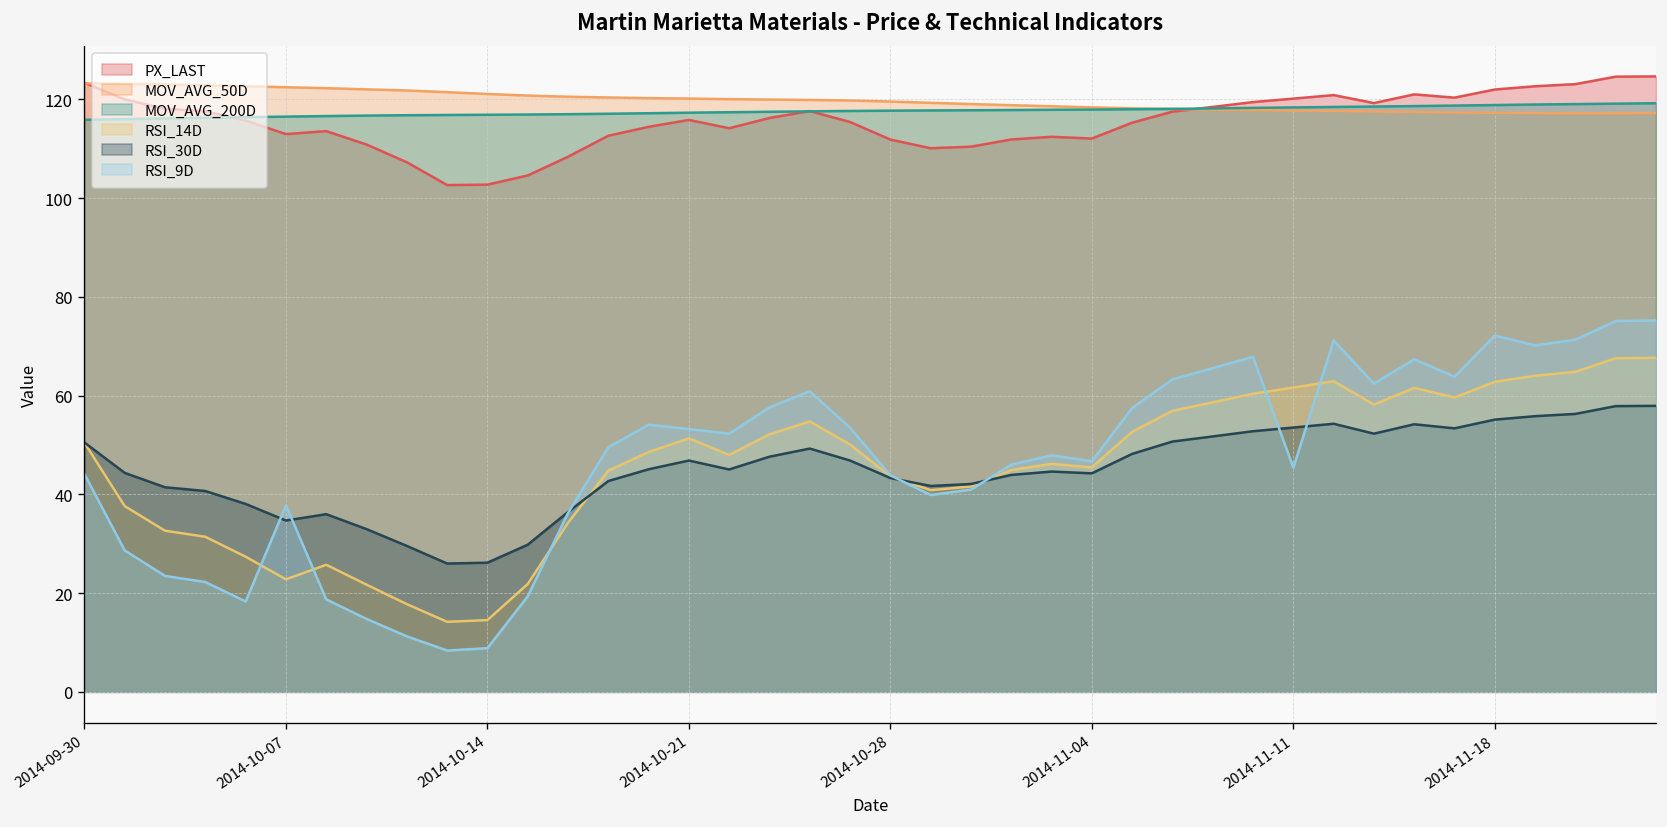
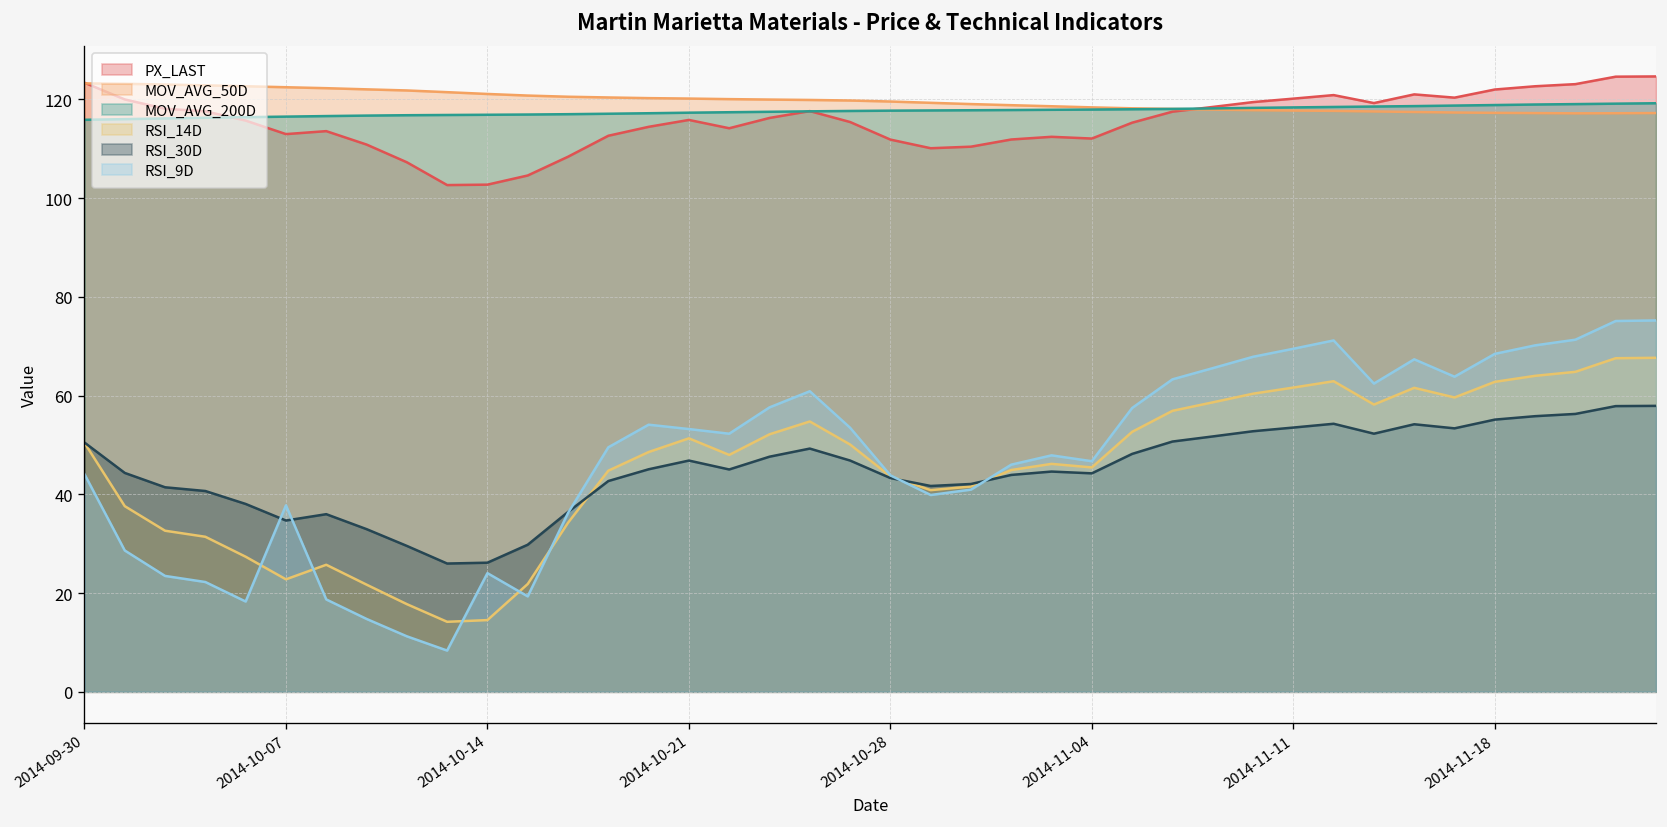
  {
    "RSI_9D": {
      "2014-09-30": 44,
      "2014-10-07": 38,
-     "2014-10-14": 9,
+     "2014-10-14": 24,
      "2014-10-21": 53,
      "2014-11-04": 47,
-     "2014-11-11": 45,
-     "2014-11-18": 72
+     "2014-11-11": 69,
+     "2014-11-18": 68
    }
  }
